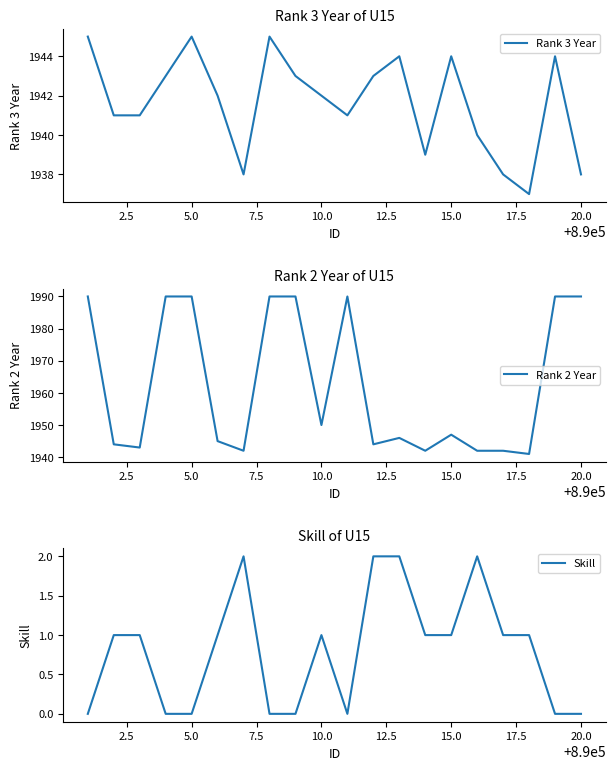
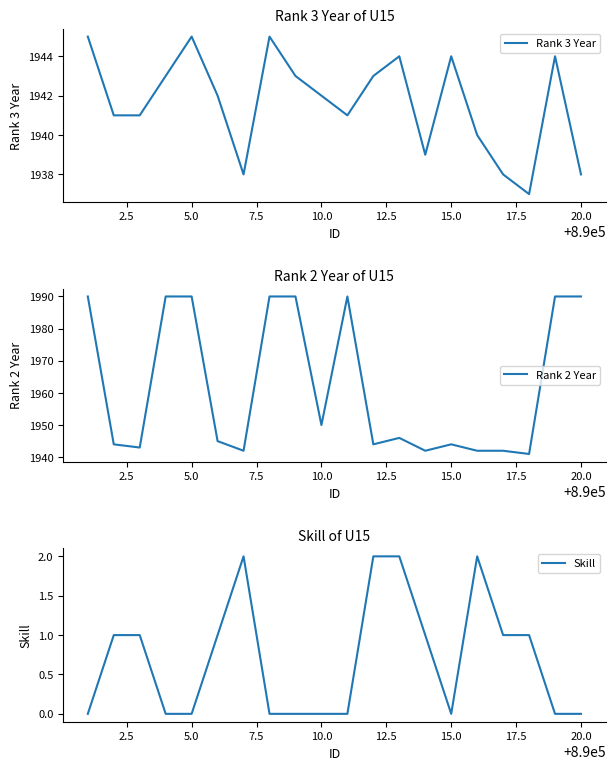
  {
    "Rank 3 Year of U15": {
      "5.0": 1945.0,
      "10.0": 1942.0,
      "15.0": 1944.0,
      "20.0": 1938.0
    },
    "Rank 2 Year of U15": {
      "5.0": 1990,
      "10.0": 1950,
-     "15.0": 1947,
+     "15.0": 1944,
      "20.0": 1990
    },
    "Skill of U15": {
      "5.0": 0,
-     "10.0": 1,
-     "15.0": 1,
+     "10.0": 0,
+     "15.0": 0,
      "20.0": 0
    }
  }
